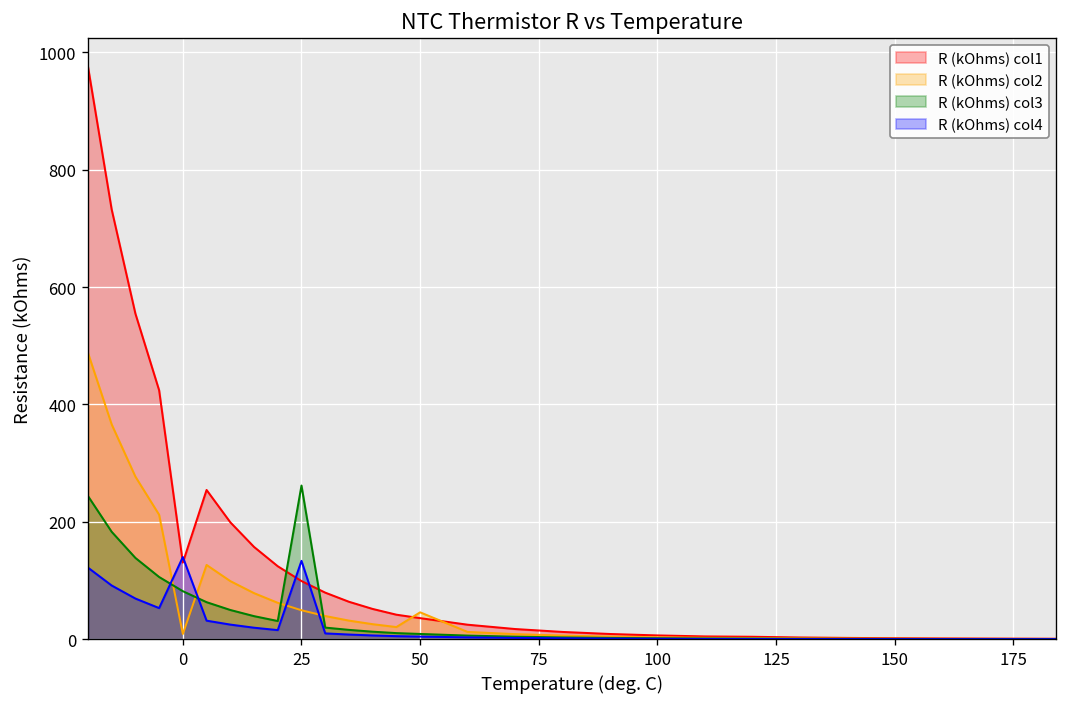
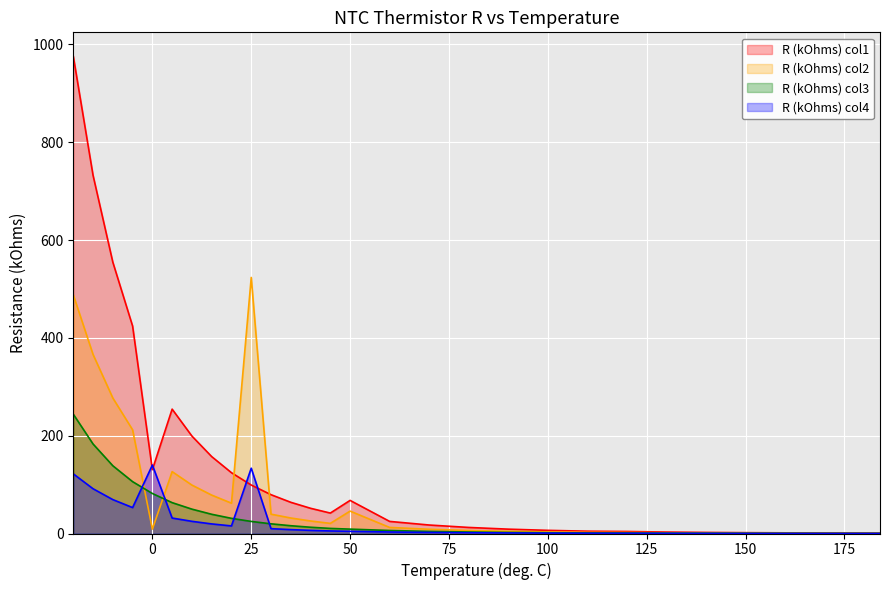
  {
    "R (kOhms) col1": {
      "0": 130,
      "25": 100,
-     "50": 40
+     "50": 70
    },
    "R (kOhms) col2": {
      "0": 10,
-     "25": 50,
+     "25": 520,
      "50": 50
    },
    "R (kOhms) col3": {
      "0": 80,
-     "25": 260
+     "25": 20
    },
    "R (kOhms) col4": {
      "0": 140,
      "25": 130
    }
  }
